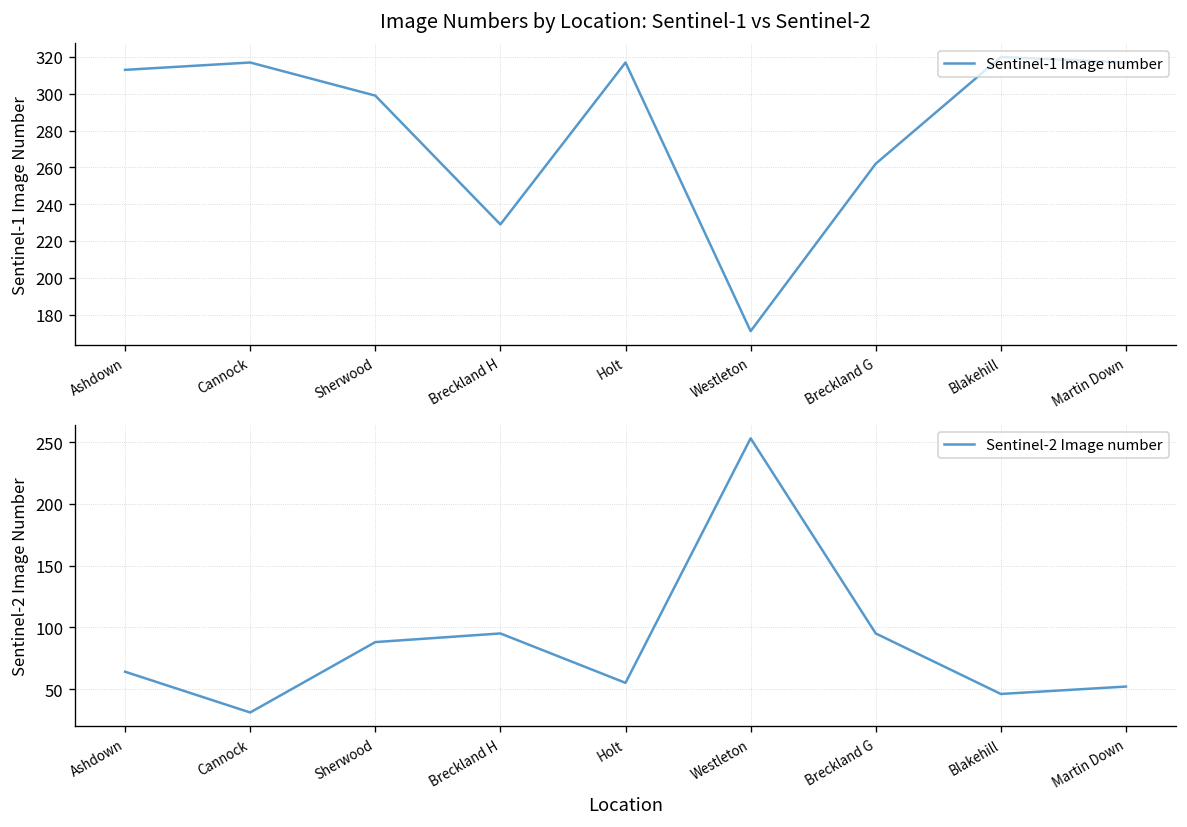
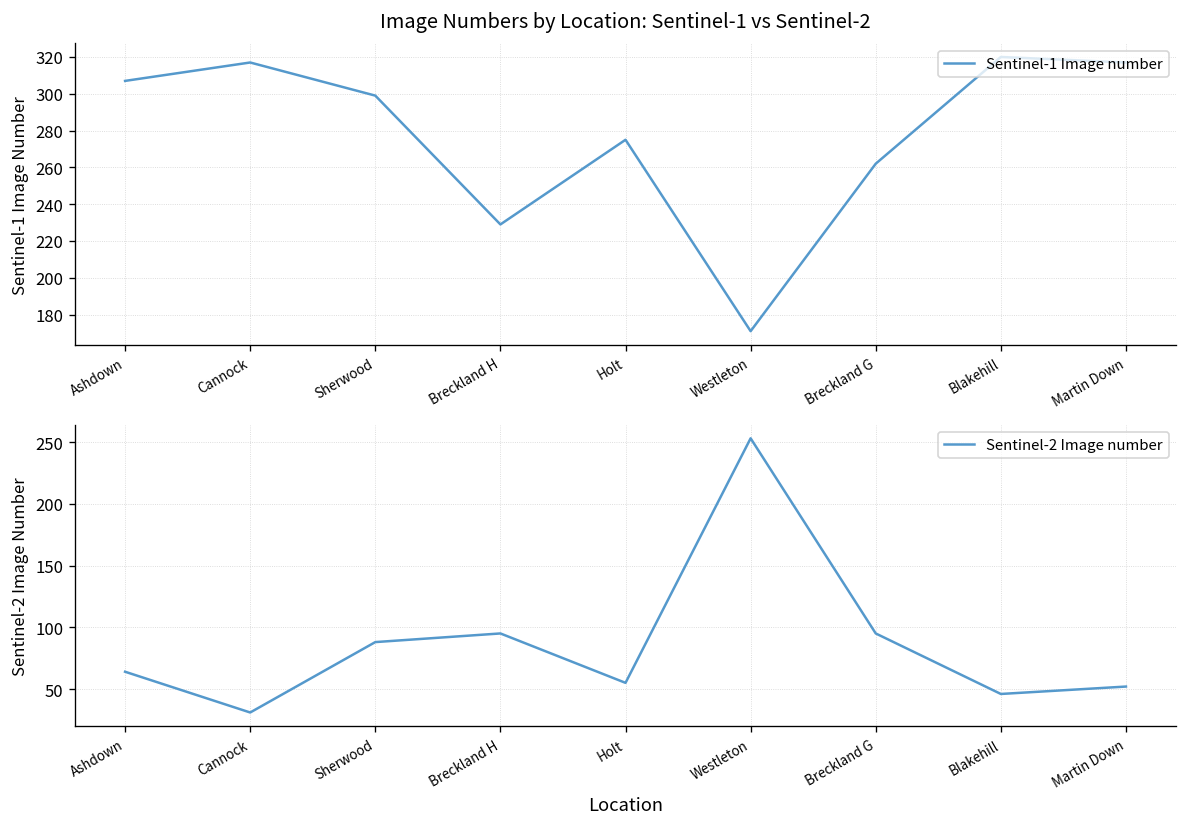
  {
    "Image Numbers by Location: Sentinel-1 vs Sentinel-2": {
-     "Ashdown": 313,
+     "Ashdown": 307,
      "Cannock": 317,
      "Sherwood": 299,
      "Breckland H": 229,
-     "Holt": 317,
+     "Holt": 275,
      "Westleton": 171,
      "Breckland G": 262
    }
  }
